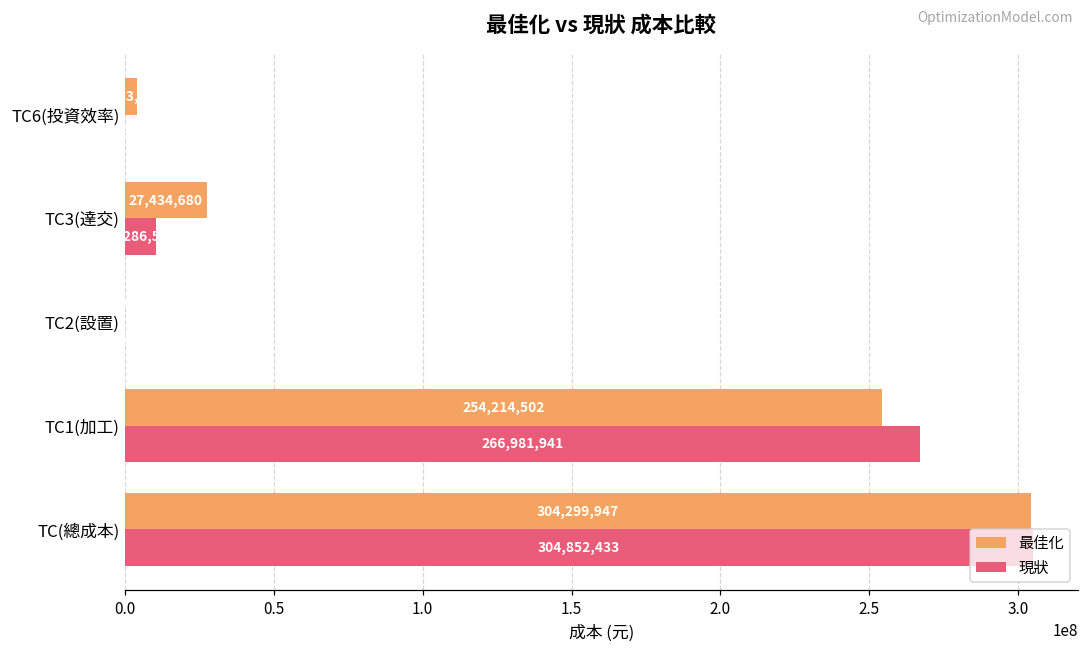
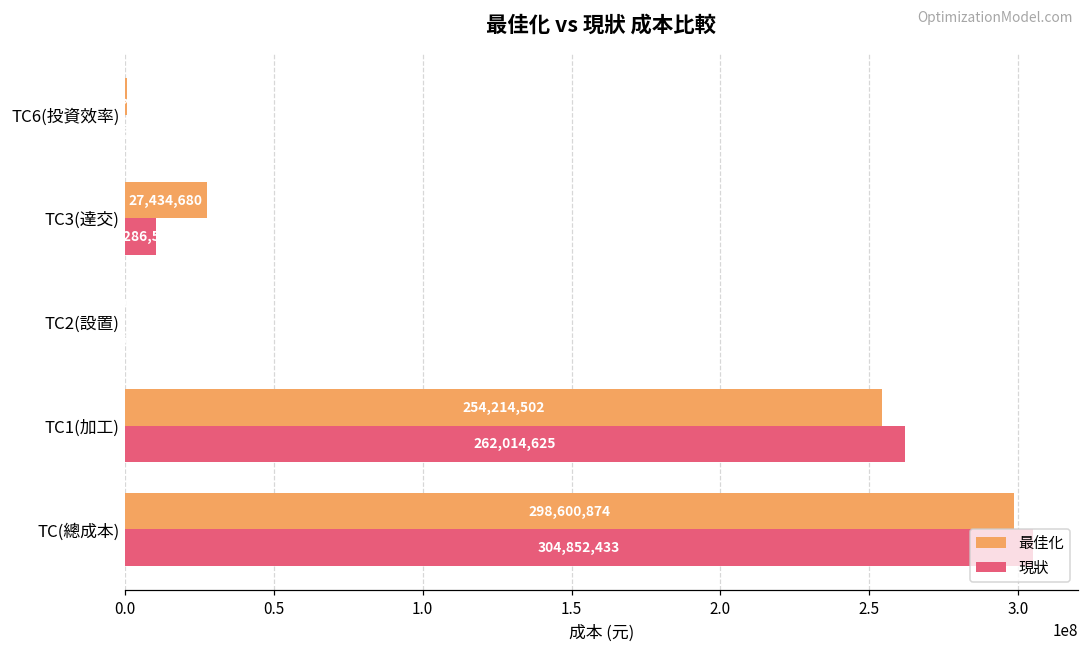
  {
    "最佳化": {
-     "TC6(投資效率)": "4000000",
+     "TC6(投資效率)": "1000000",
      "TC3(達交)": "27,434,680",
      "TC1(加工)": "254,214,502",
-     "TC(總成本)": "304,299,947"
+     "TC(總成本)": "298,600,874"
    },
    "現狀": {
-     "TC1(加工)": "266,981,941"
+     "TC1(加工)": "262,014,625"
    }
  }
